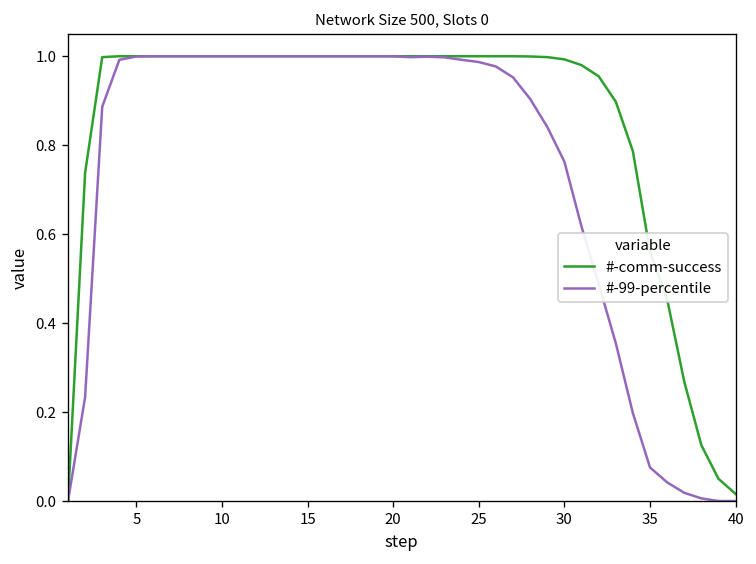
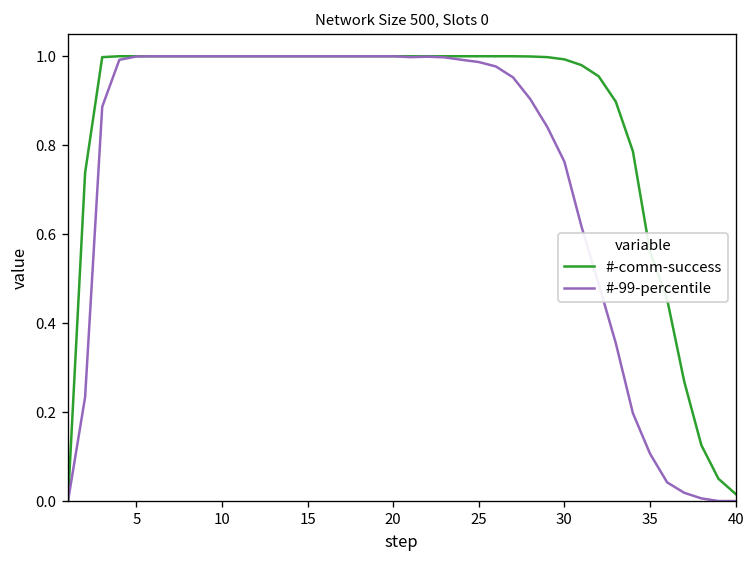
  {
    "#-comm-success": {
      "25": 1.00,
      "30": 0.99,
      "40": 0.02
    },
    "#-99-percentile": {
      "25": 0.99,
      "30": 0.76,
-     "35": 0.08,
+     "35": 0.11,
      "40": 0.00
    }
  }
